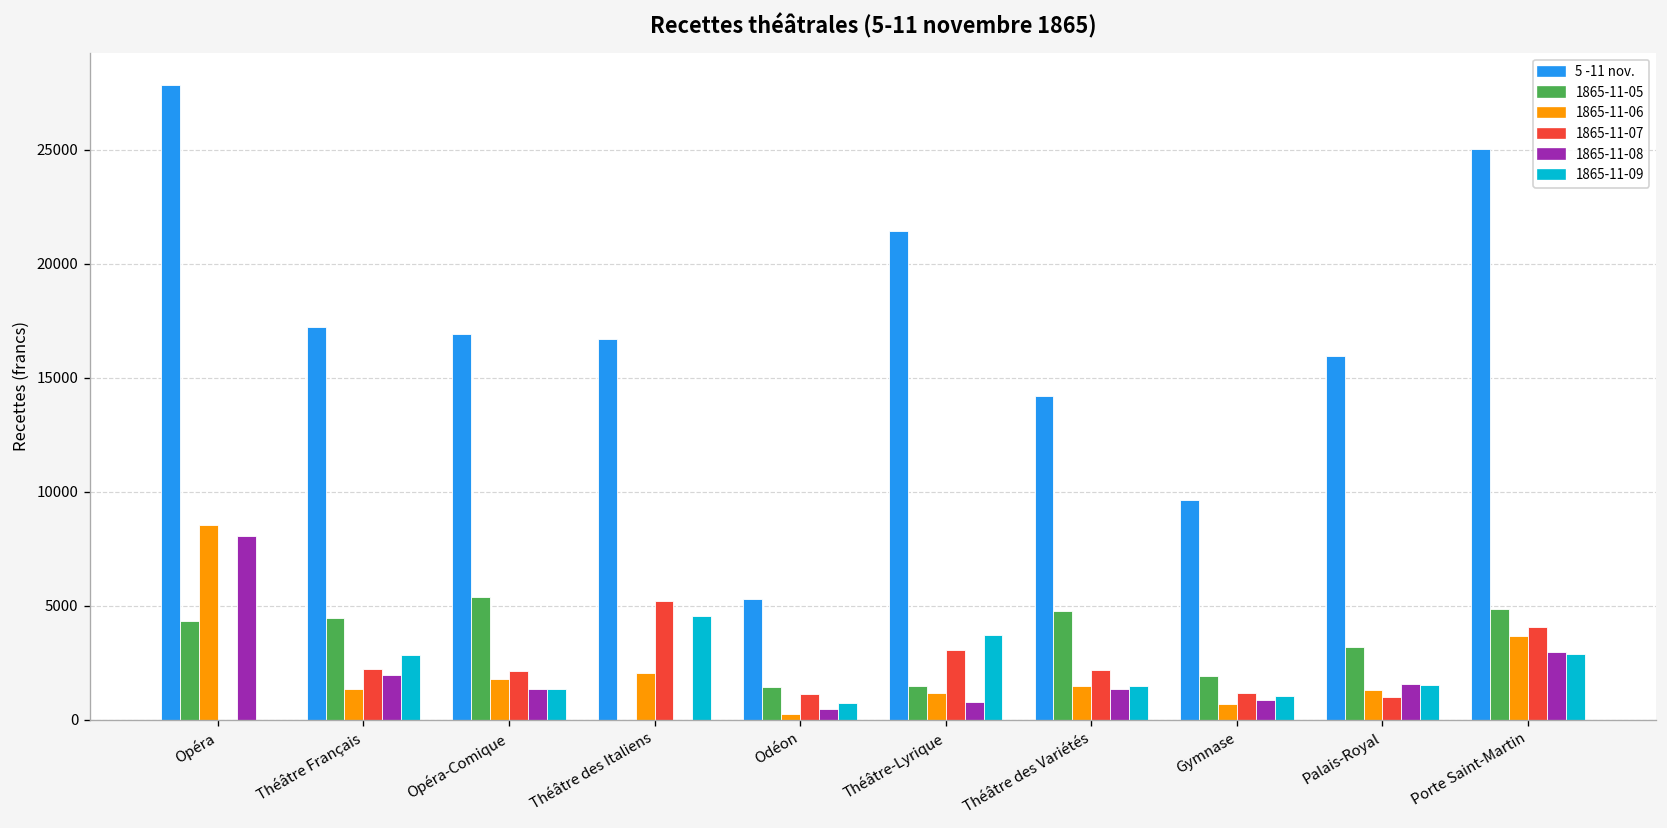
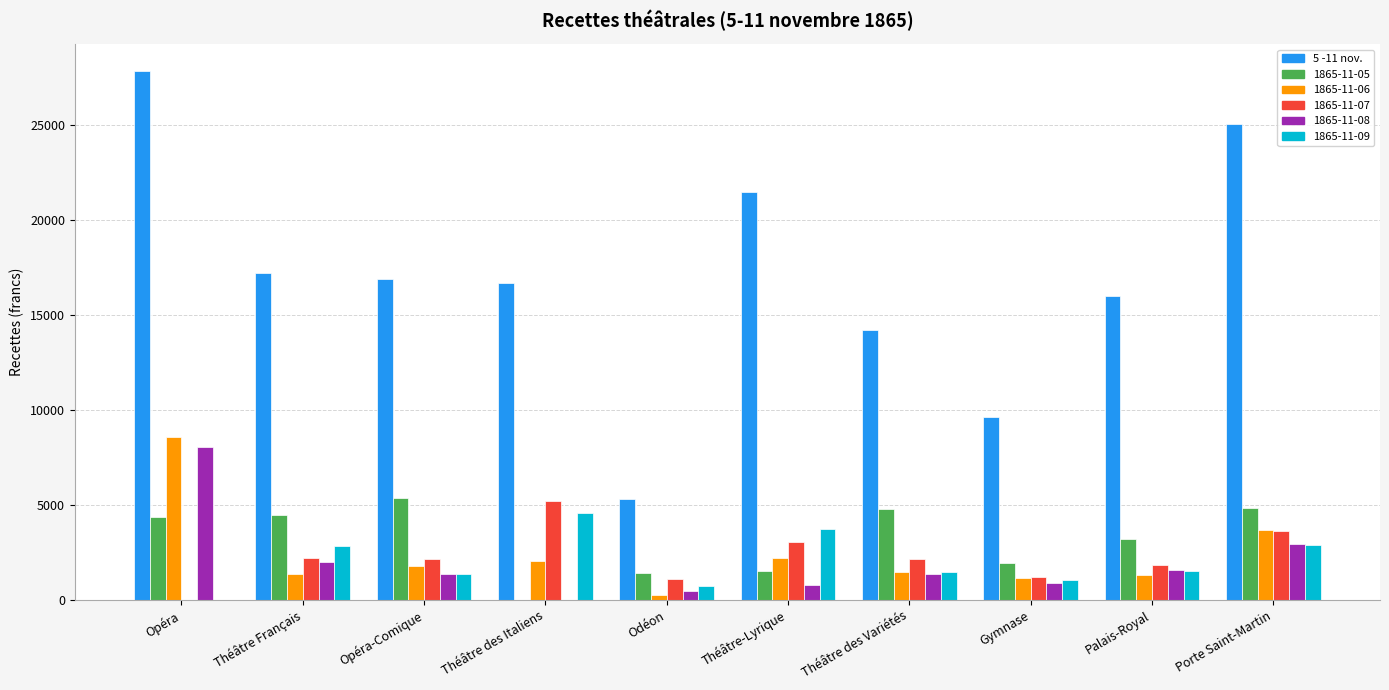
  {
    "1865-11-05": {
      "Opéra": 4300,
      "Théâtre Français": 4500,
      "Opéra-Comique": 5400,
      "Théâtre des Italiens": 0,
      "Odéon": 1400,
      "Théâtre-Lyrique": 1500,
      "Théâtre des Variétés": 4800,
      "Gymnase": 1900,
      "Palais-Royal": 3200,
      "Porte Saint-Martin": 4800
    },
    "1865-11-06": {
      "Opéra": 8600,
      "Théâtre Français": 1300,
      "Opéra-Comique": 1800,
      "Théâtre des Italiens": 2100,
      "Odéon": 300,
-     "Théâtre-Lyrique": 1200,
+     "Théâtre-Lyrique": 2200,
      "Théâtre des Variétés": 1500,
-     "Gymnase": 700,
+     "Gymnase": 1100,
      "Palais-Royal": 1300,
      "Porte Saint-Martin": 3700
    },
    "1865-11-07": {
      "Opéra": 0,
      "Théâtre Français": 2200,
      "Opéra-Comique": 2100,
      "Théâtre des Italiens": 5200,
      "Odéon": 1100,
      "Théâtre-Lyrique": 3100,
      "Théâtre des Variétés": 2200,
      "Gymnase": 1200,
-     "Palais-Royal": 1000,
-     "Porte Saint-Martin": 4100
+     "Palais-Royal": 1800,
+     "Porte Saint-Martin": 3600
    },
    "1865-11-08": {
      "Opéra": 8000,
      "Théâtre Français": 2000,
      "Opéra-Comique": 1400,
      "Théâtre des Italiens": 0,
      "Odéon": 500,
      "Théâtre-Lyrique": 800,
      "Théâtre des Variétés": 1300,
      "Gymnase": 900,
      "Palais-Royal": 1600,
      "Porte Saint-Martin": 3000
    }
  }
